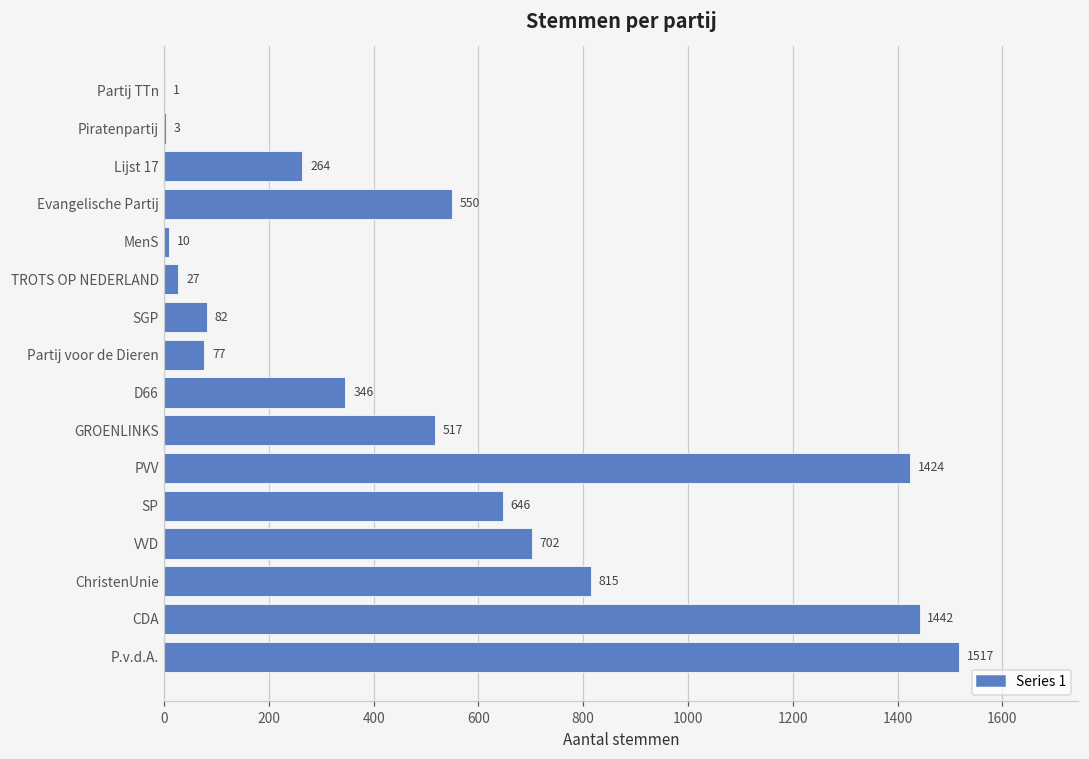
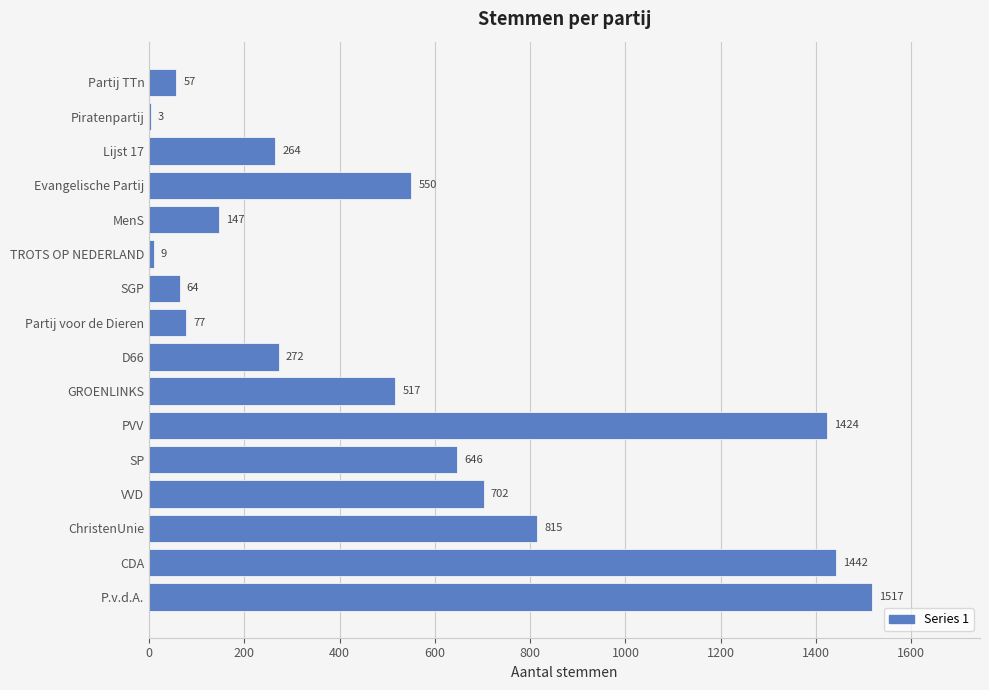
  {
-   "Partij TTn": 1,
+   "Partij TTn": 57,
    "Piratenpartij": 3,
    "Lijst 17": 264,
    "Evangelische Partij": 550,
-   "MenS": 10,
-   "TROTS OP NEDERLAND": 27,
-   "SGP": 82,
+   "MenS": 147,
+   "TROTS OP NEDERLAND": 9,
+   "SGP": 64,
    "Partij voor de Dieren": 77,
-   "D66": 346,
+   "D66": 272,
    "GROENLINKS": 517,
    "PVV": 1424,
    "SP": 646,
    "VVD": 702,
    "ChristenUnie": 815,
    "CDA": 1442,
    "P.v.d.A.": 1517
  }
